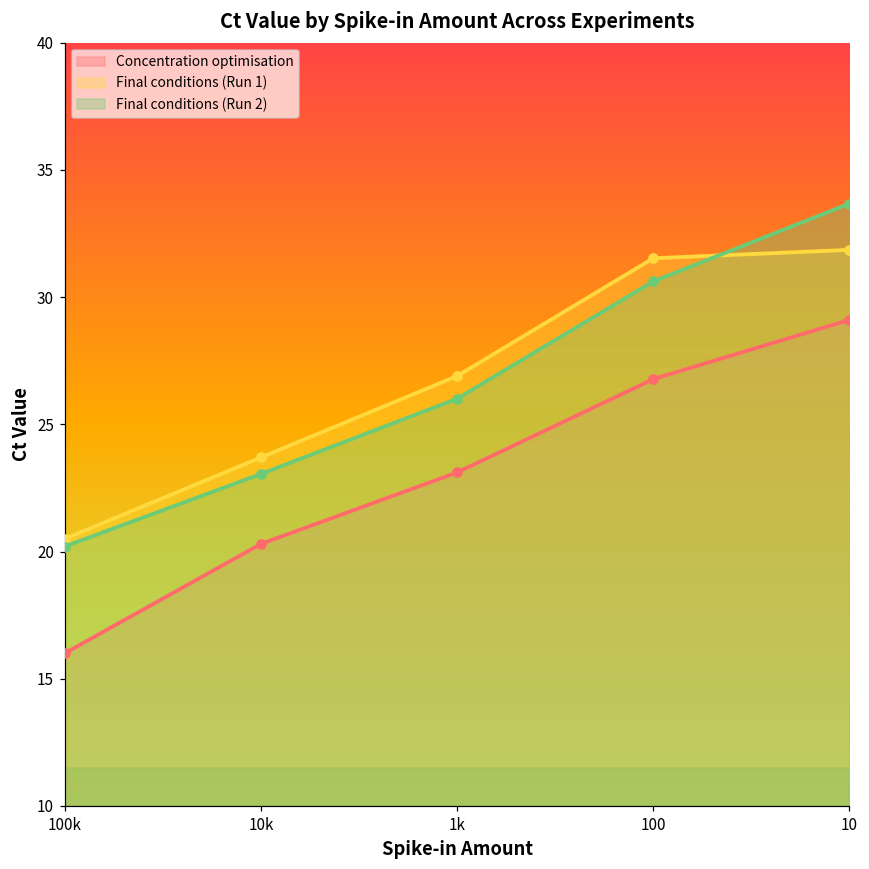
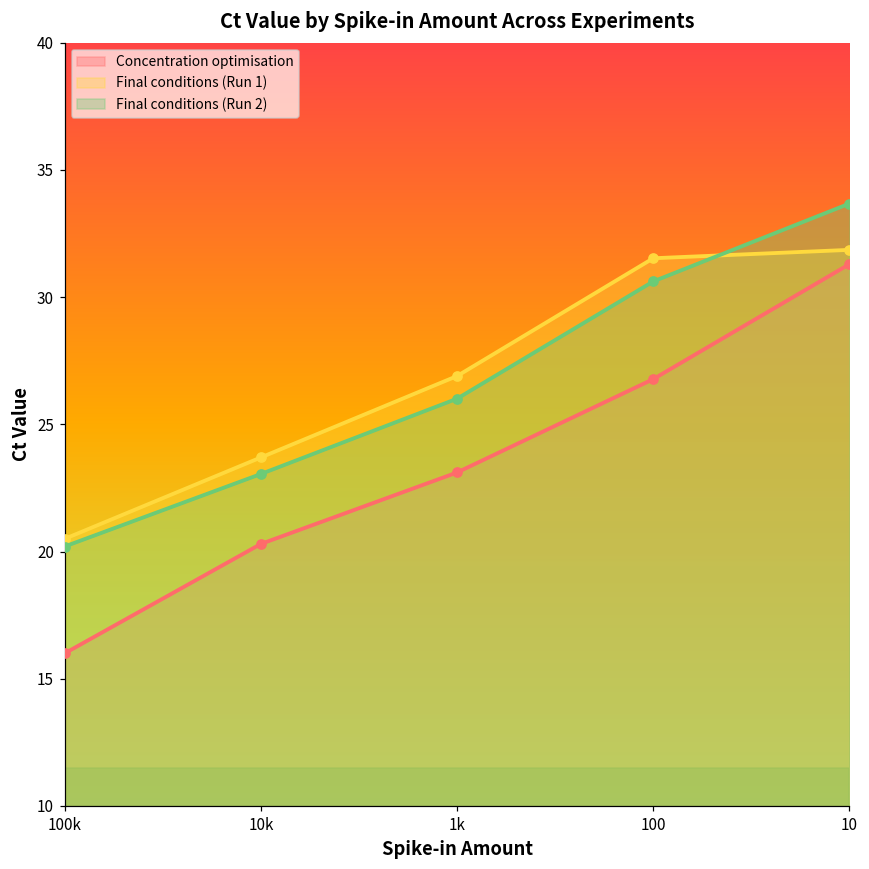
  {
    "Concentration optimisation": {
      "100k": 16.0,
      "10k": 20.3,
      "1k": 23.1,
      "100": 26.8,
-     "10": 29.1
+     "10": 31.3
    },
    "Final conditions (Run 1)": {
      "100k": 20.5,
      "10k": 23.7,
      "1k": 26.9,
      "100": 31.5,
      "10": 31.9
    },
    "Final conditions (Run 2)": {
      "100k": 20.2,
      "10k": 23.1,
      "1k": 26.0,
      "100": 30.6,
      "10": 33.7
    }
  }
